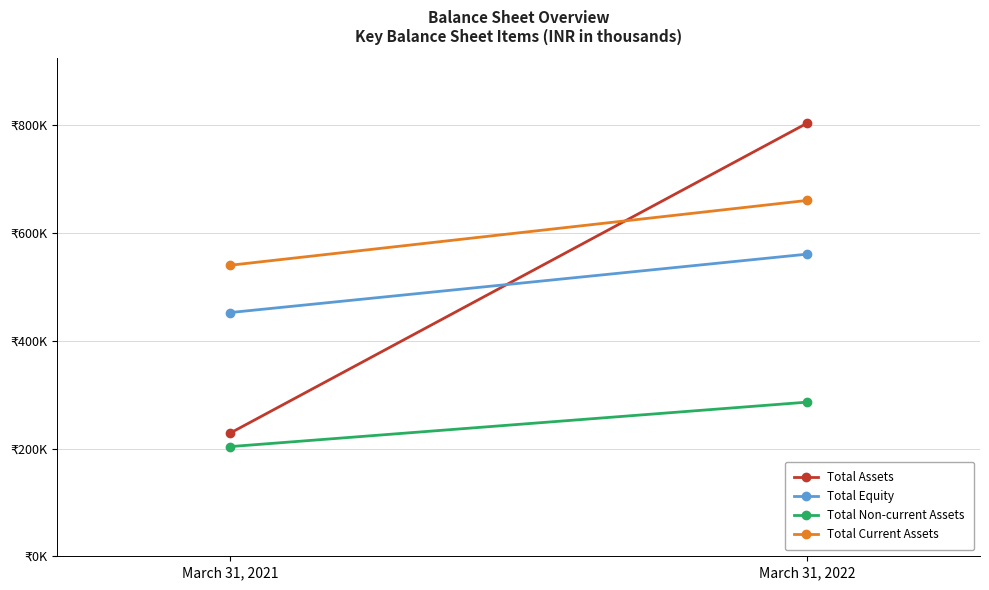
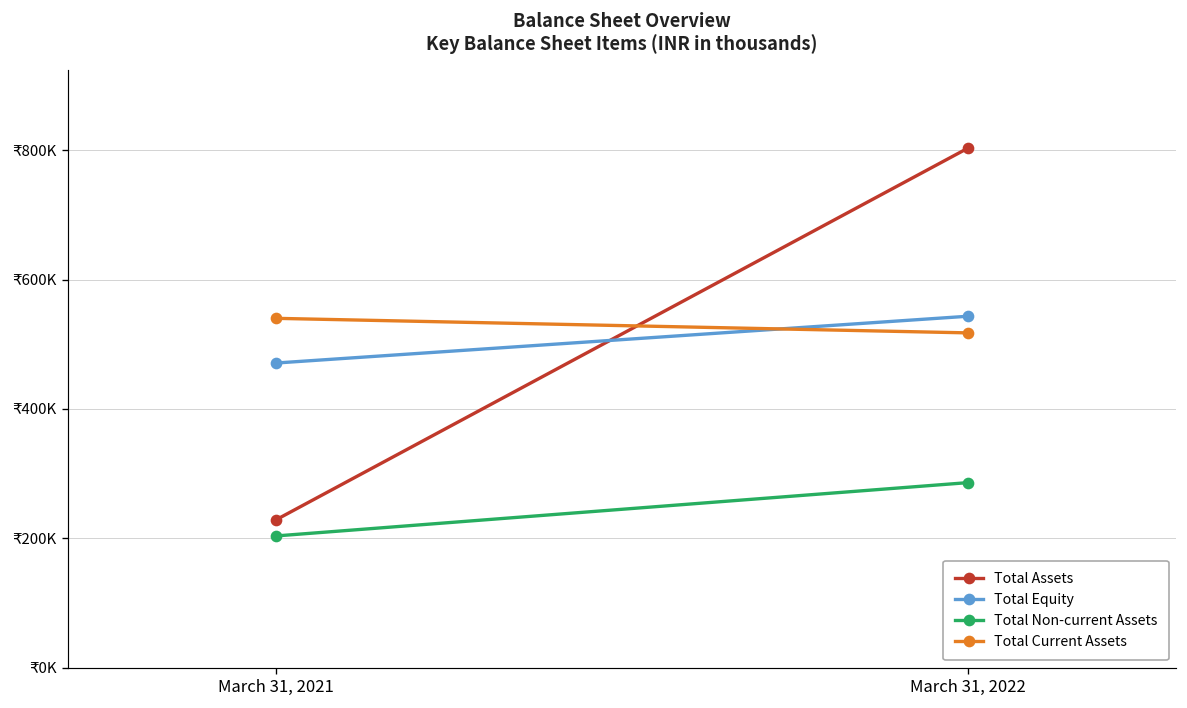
  {
    "Total Assets": {
      "March 31, 2021": "₹230000",
      "March 31, 2022": "₹800000"
    },
    "Total Equity": {
-     "March 31, 2021": "₹450000",
-     "March 31, 2022": "₹560000"
+     "March 31, 2021": "₹470000",
+     "March 31, 2022": "₹540000"
    },
    "Total Non-current Assets": {
      "March 31, 2021": "₹200000",
      "March 31, 2022": "₹290000"
    },
    "Total Current Assets": {
      "March 31, 2021": "₹540000",
-     "March 31, 2022": "₹660000"
+     "March 31, 2022": "₹520000"
    }
  }
